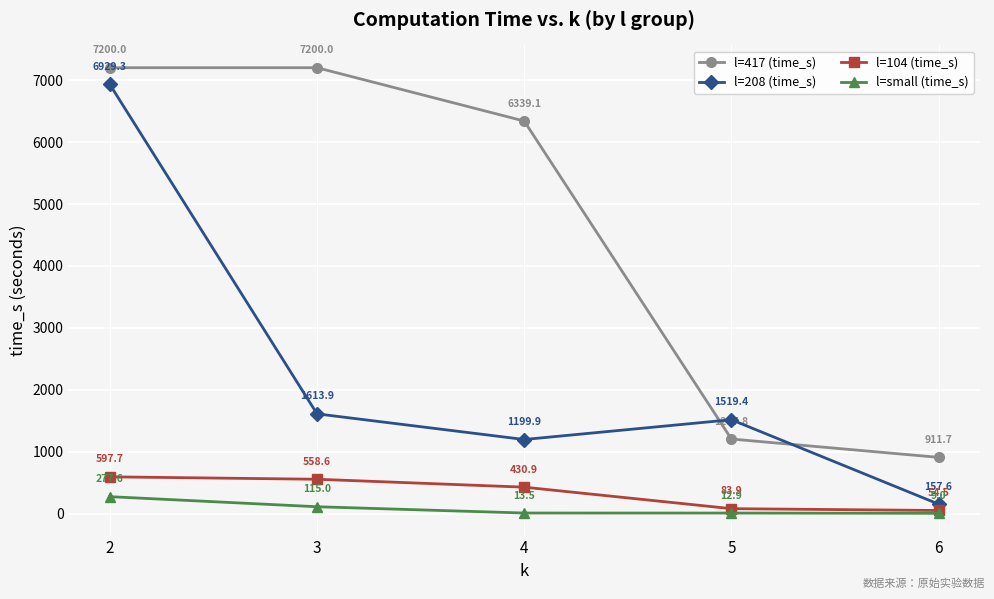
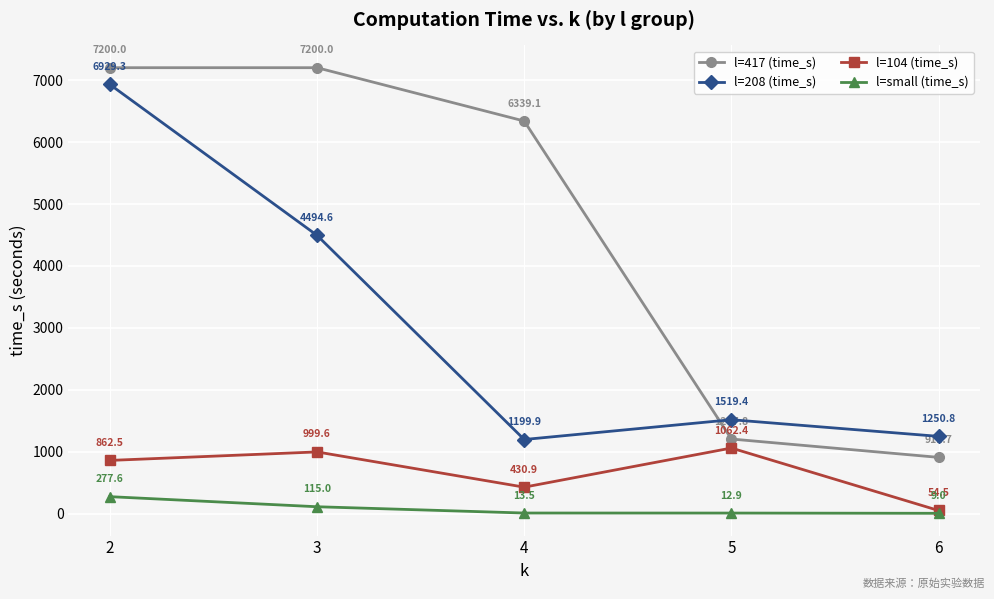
  {
    "l=417 (time_s)": {
      "2": 7200.0,
      "3": 7200.0,
      "4": 6339.1
    },
    "l=208 (time_s)": {
-     "3": 1613.9,
+     "3": 4494.6,
      "4": 1199.9,
      "5": 1519.4,
-     "6": 157.6
+     "6": 1250.8
    },
    "l=104 (time_s)": {
-     "2": 597.7,
-     "3": 558.6,
+     "2": 862.5,
+     "3": 999.6,
      "4": 430.9,
-     "5": 83.9
+     "5": 1062.4
    },
    "l=small (time_s)": {
      "2": 277.6,
      "3": 115.0,
      "4": 13.5,
      "5": 12.9
    }
  }
